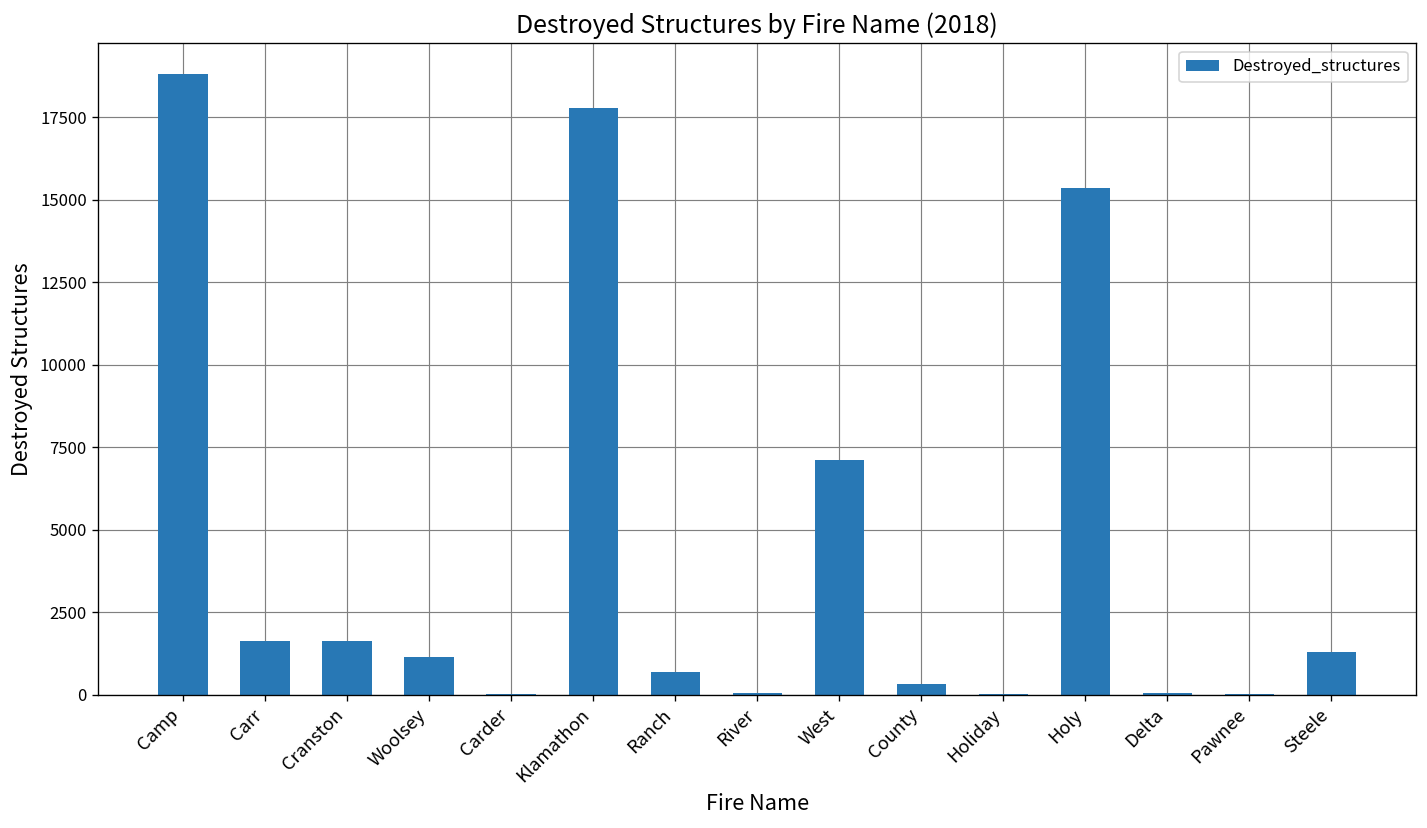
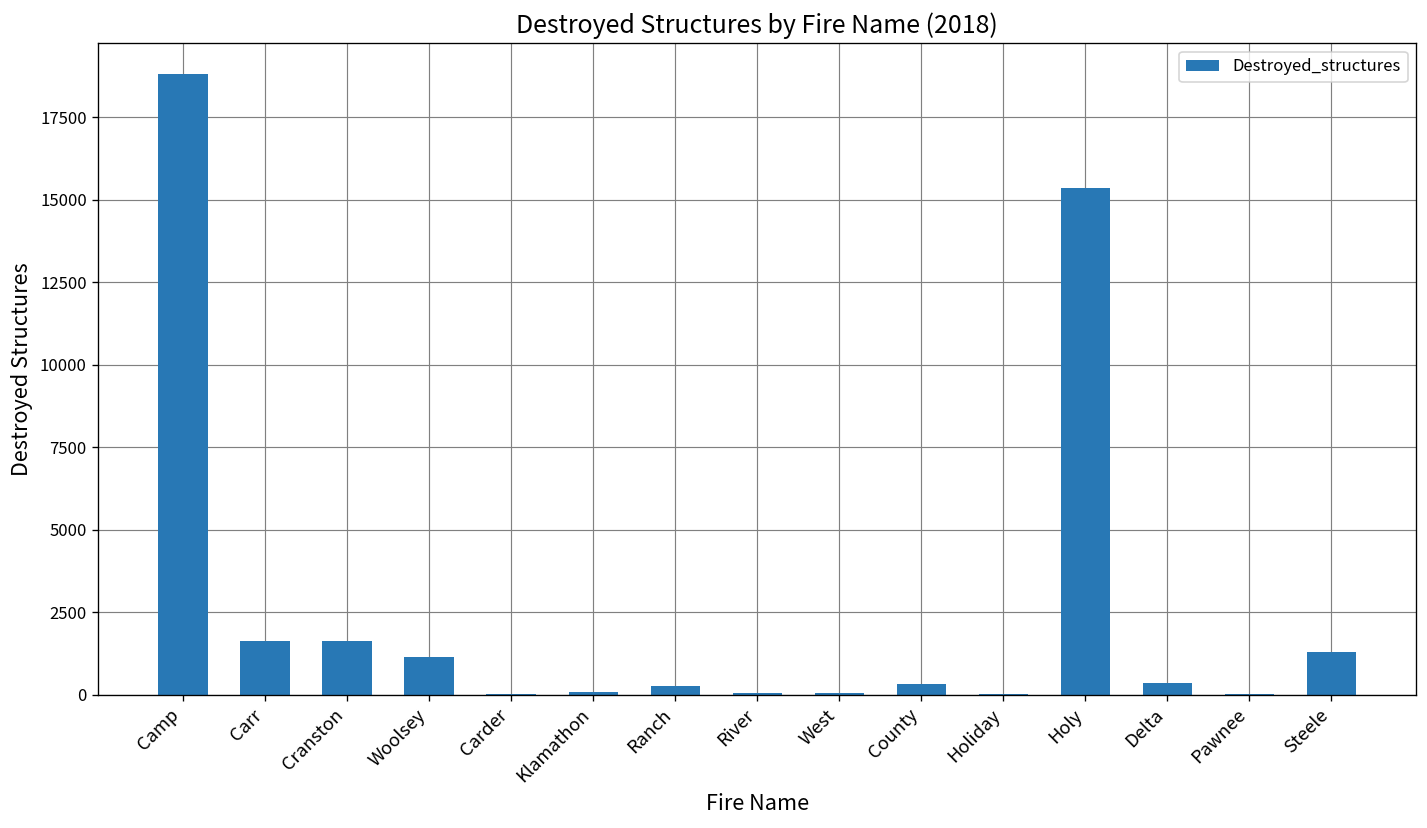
  {
    "Camp": 18800,
    "Carr": 1600,
    "Cranston": 1600,
    "Woolsey": 1200,
-   "Klamathon": 17800,
-   "Ranch": 700,
-   "West": 7100,
+   "Klamathon": 100,
+   "Ranch": 200,
+   "West": 0,
    "County": 300,
    "Holy": 15400,
-   "Delta": 0,
+   "Delta": 400,
    "Steele": 1300
  }
